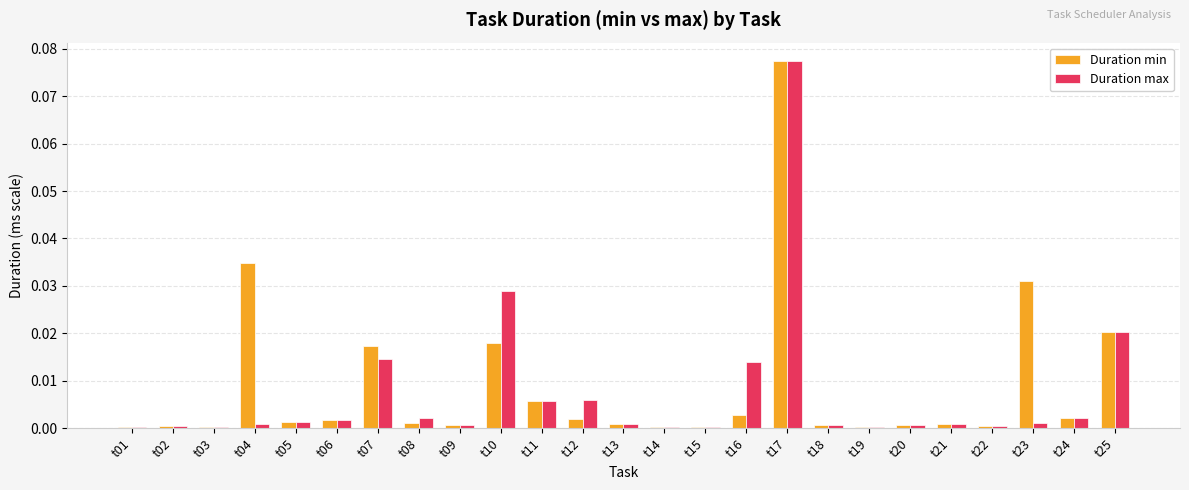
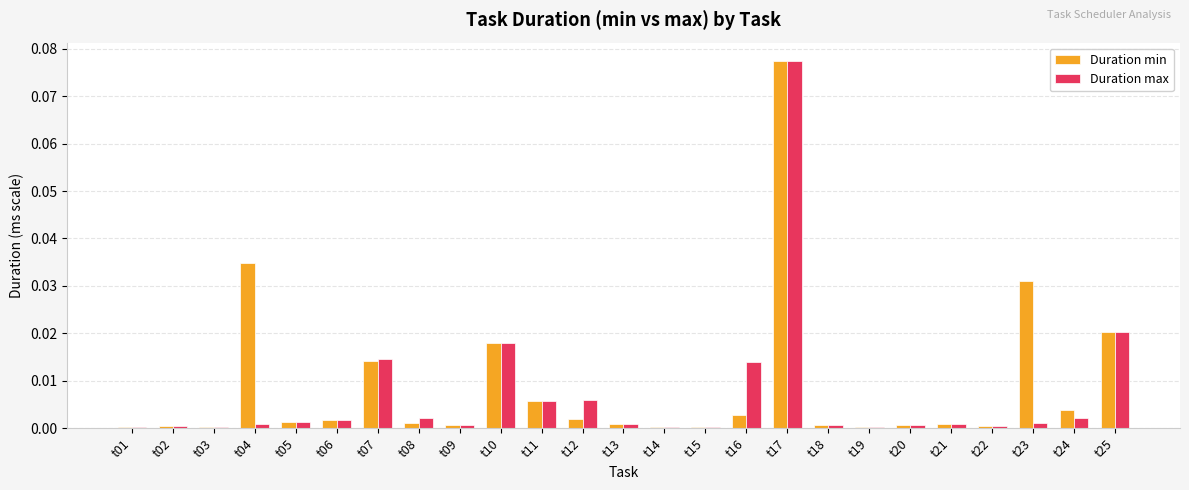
  {
    "Duration min": {
      "t04": 0.035,
      "t05": 0.001,
      "t06": 0.002,
-     "t07": 0.017,
+     "t07": 0.014,
      "t08": 0.001,
      "t09": 0.001,
      "t10": 0.018,
      "t11": 0.006,
      "t12": 0.002,
      "t13": 0.001,
      "t16": 0.003,
      "t17": 0.077,
      "t18": 0.001,
      "t20": 0.001,
      "t21": 0.001,
      "t23": 0.031,
-     "t24": 0.002,
+     "t24": 0.004,
      "t25": 0.020
    },
    "Duration max": {
      "t04": 0.001,
      "t05": 0.001,
      "t06": 0.002,
      "t07": 0.015,
      "t08": 0.002,
      "t09": 0.001,
-     "t10": 0.029,
+     "t10": 0.018,
      "t11": 0.006,
      "t12": 0.006,
      "t13": 0.001,
      "t16": 0.014,
      "t17": 0.077,
      "t18": 0.001,
      "t20": 0.001,
      "t21": 0.001,
      "t23": 0.001,
      "t24": 0.002,
      "t25": 0.020
    }
  }
